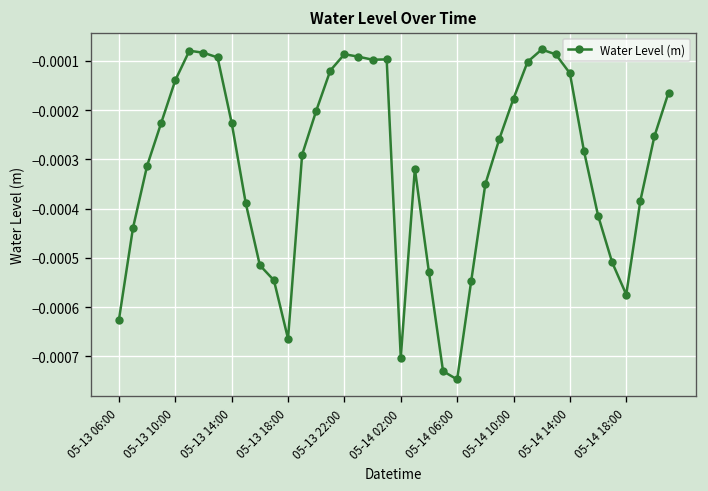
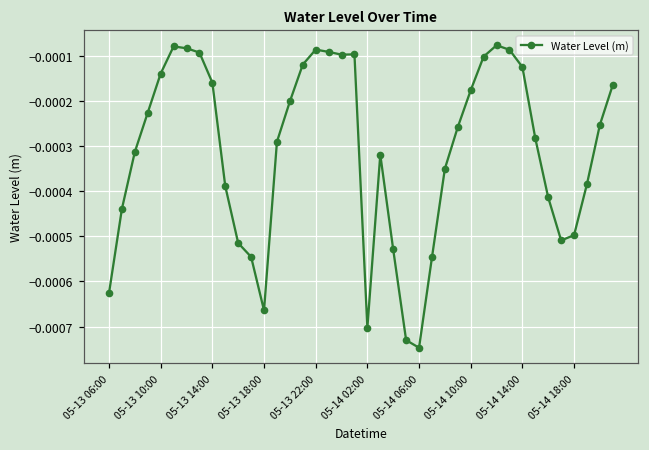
  {
    "05-13 06:00": -0.00063,
    "05-13 10:00": -0.00014,
-   "05-13 14:00": -0.00023,
+   "05-13 14:00": -0.00016,
    "05-13 18:00": -0.00066,
    "05-13 22:00": -0.00009,
    "05-14 02:00": -0.00070,
    "05-14 06:00": -0.00075,
    "05-14 10:00": -0.00018,
    "05-14 14:00": -0.00012,
-   "05-14 18:00": -0.00057
+   "05-14 18:00": -0.00050
  }
